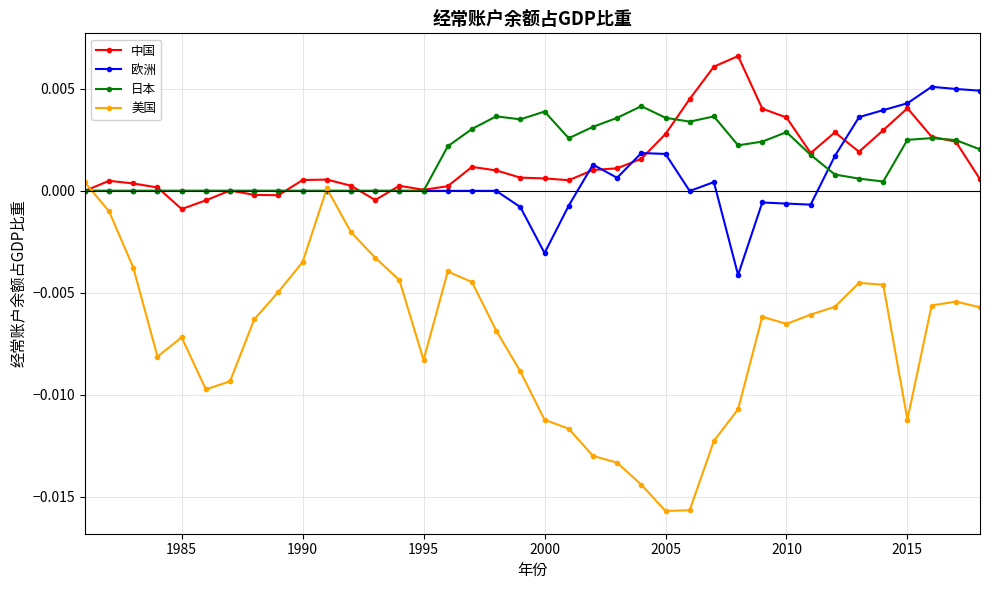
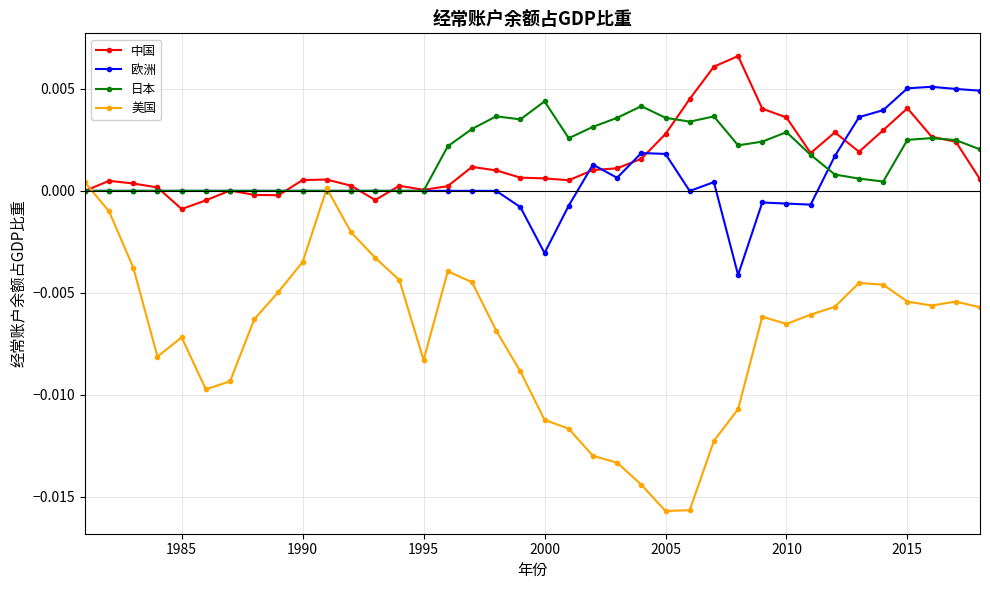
  {
    "中国": {
      "1985": -0.0009,
      "1990": 0.0005,
      "2000": 0.0006,
      "2005": 0.0028,
      "2010": 0.0036,
      "2015": 0.0041
    },
    "欧洲": {
      "2000": -0.0031,
      "2005": 0.0018,
      "2010": -0.0006,
-     "2015": 0.0043
+     "2015": 0.0050
    },
    "日本": {
-     "2000": 0.0039,
+     "2000": 0.0044,
      "2005": 0.0036,
      "2010": 0.0029,
      "2015": 0.0025
    },
    "美国": {
      "1985": -0.0072,
      "1990": -0.0035,
      "1995": -0.0083,
      "2000": -0.0112,
      "2005": -0.0157,
      "2010": -0.0065,
-     "2015": -0.0112
+     "2015": -0.0054
    }
  }
